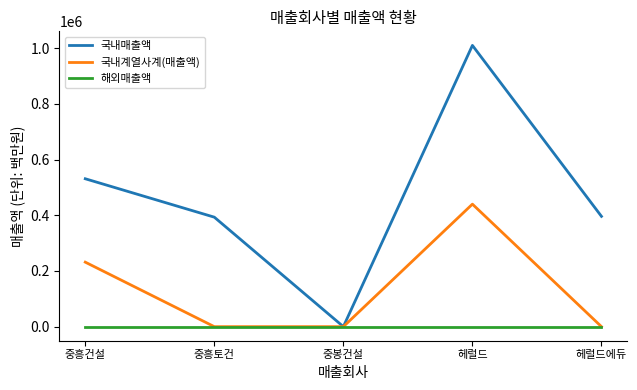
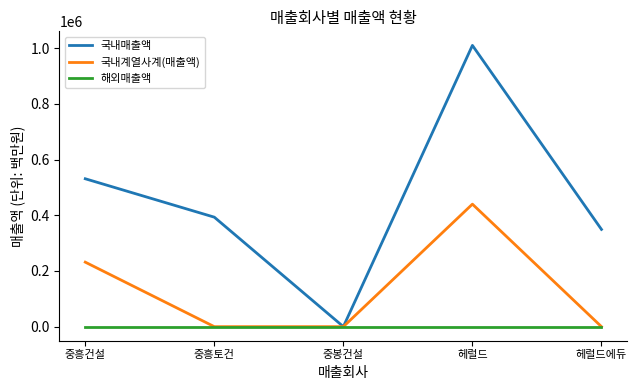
  {
    "국내매출액": {
      "중흥건설": 530000,
      "중흥토건": 390000,
      "헤럴드": 1010000,
-     "헤럴드에듀": 400000
+     "헤럴드에듀": 350000
    },
    "국내계열사계(매출액)": {
      "중흥건설": 230000,
      "헤럴드": 440000
    },
    "해외매출액": {
      "중흥건설": 0,
      "헤럴드": 0
    }
  }
